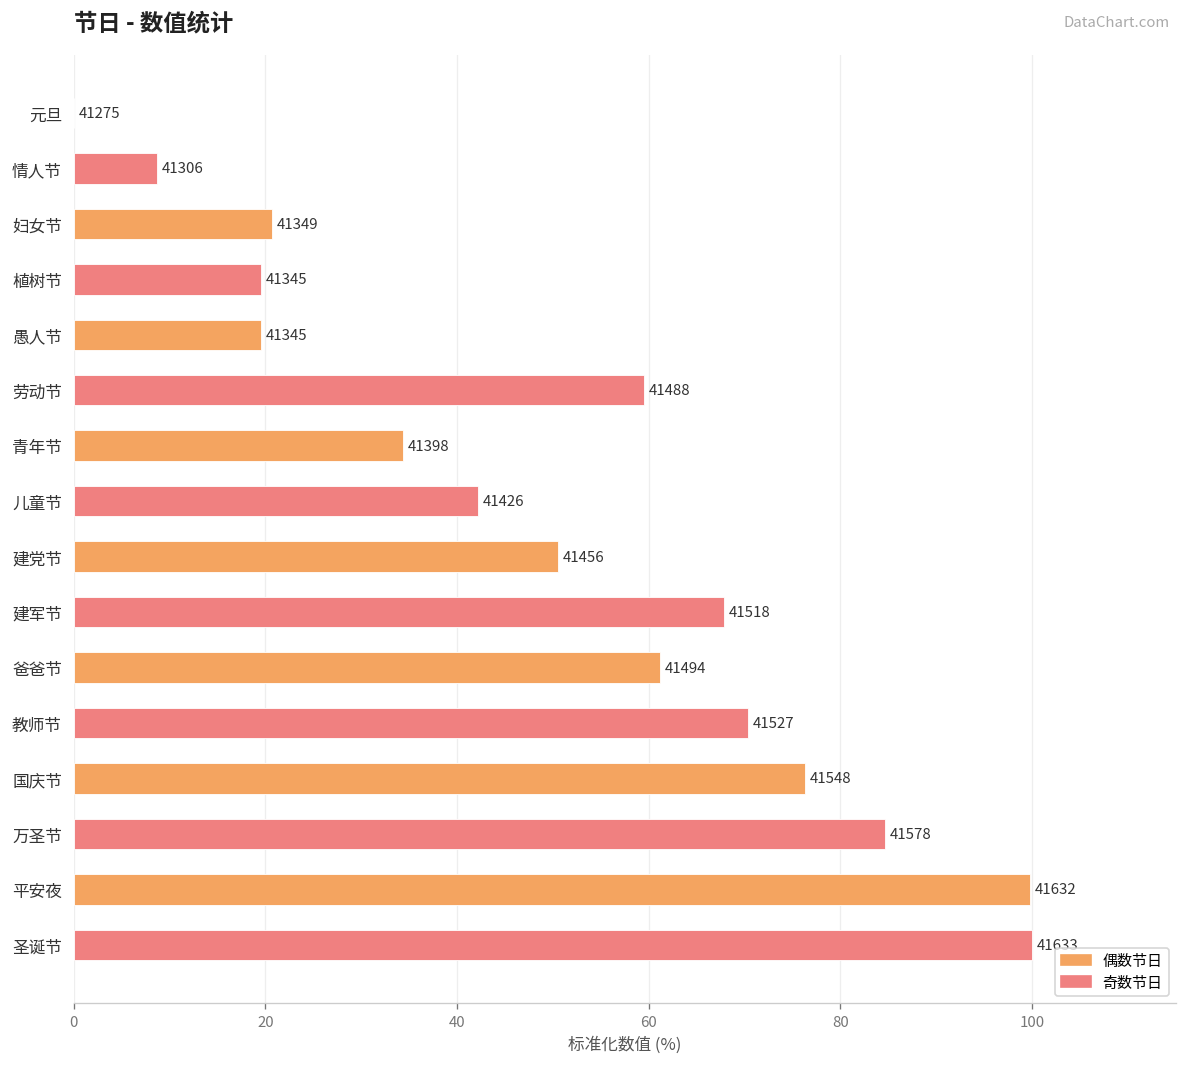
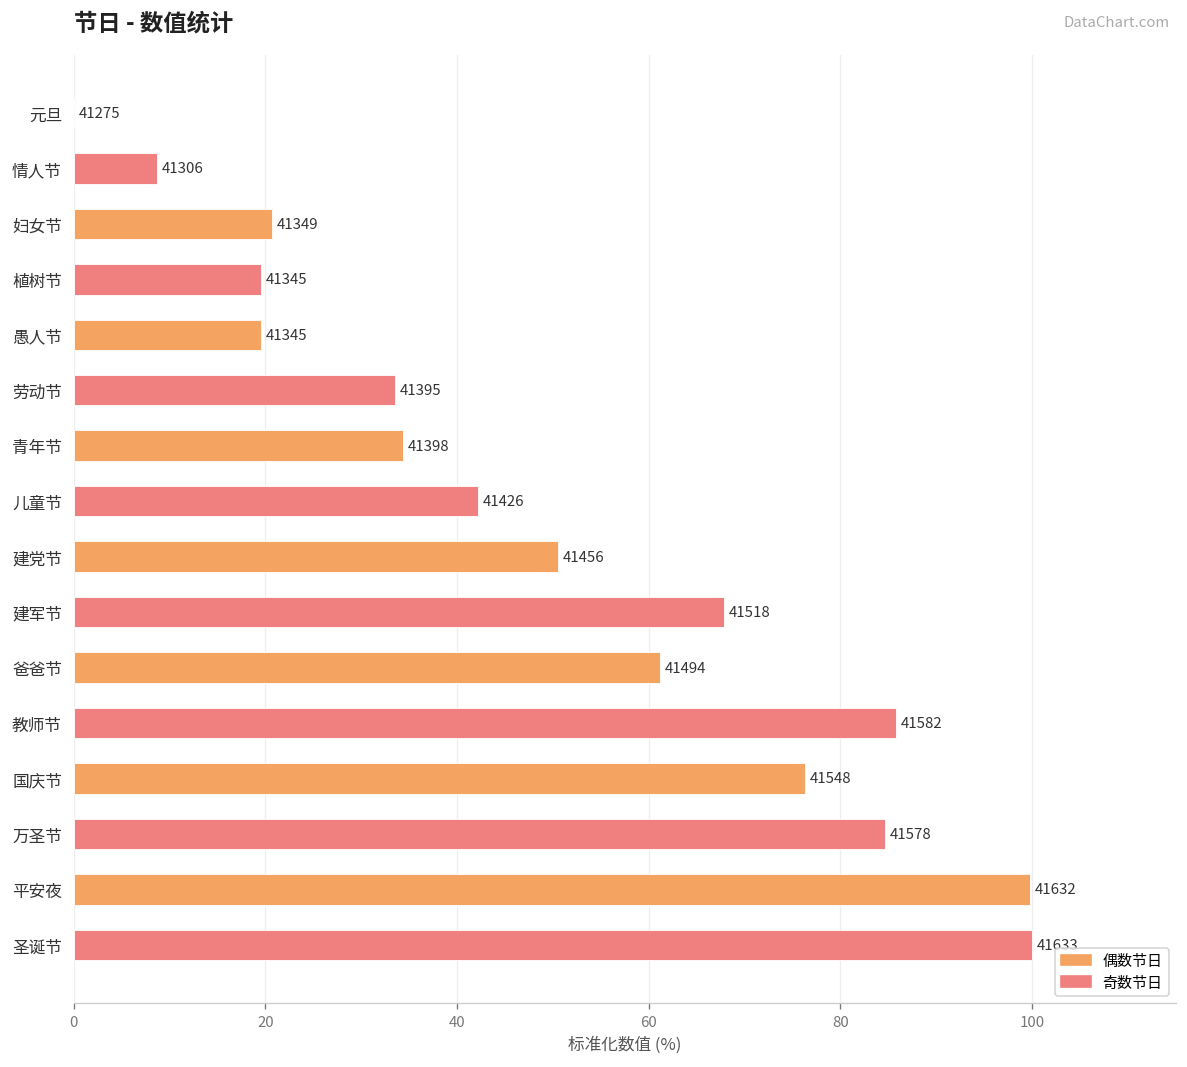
  {
-   "劳动节": 41488,
-   "教师节": 41527
+   "劳动节": 41395,
+   "教师节": 41582
  }
